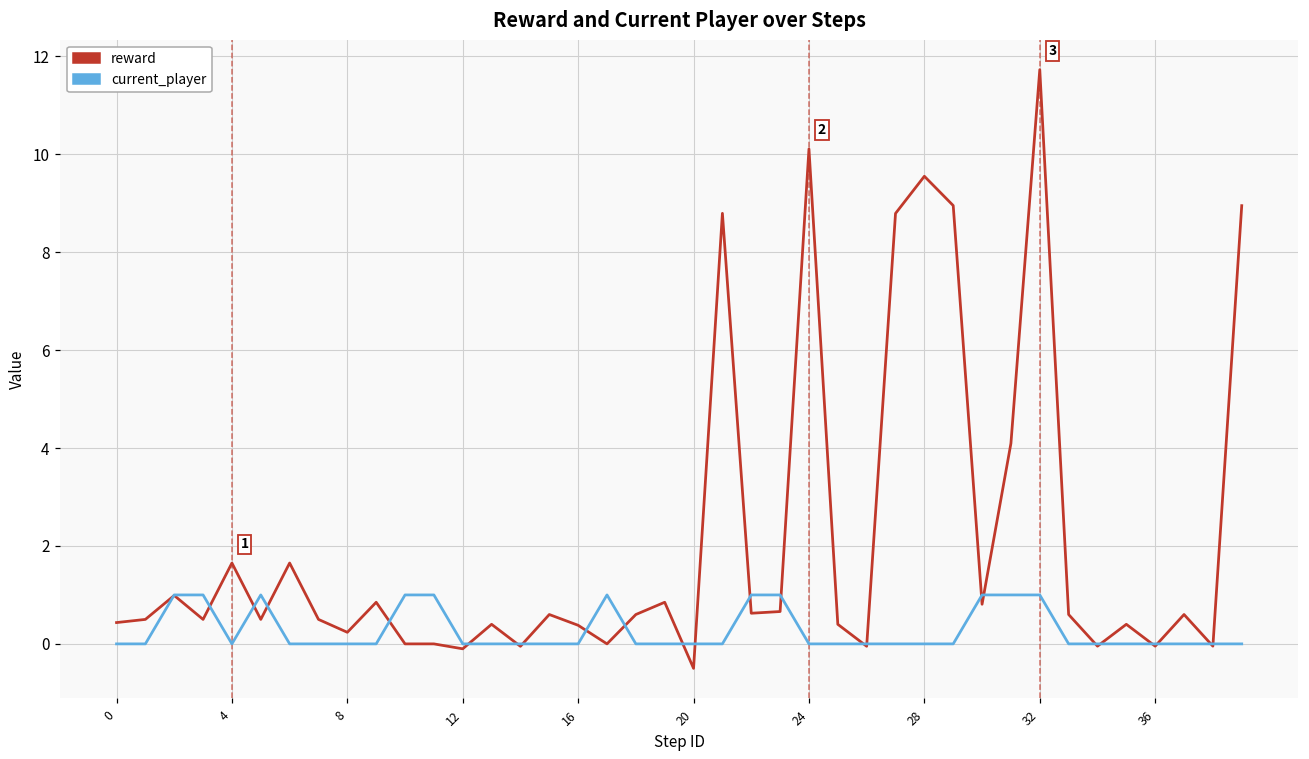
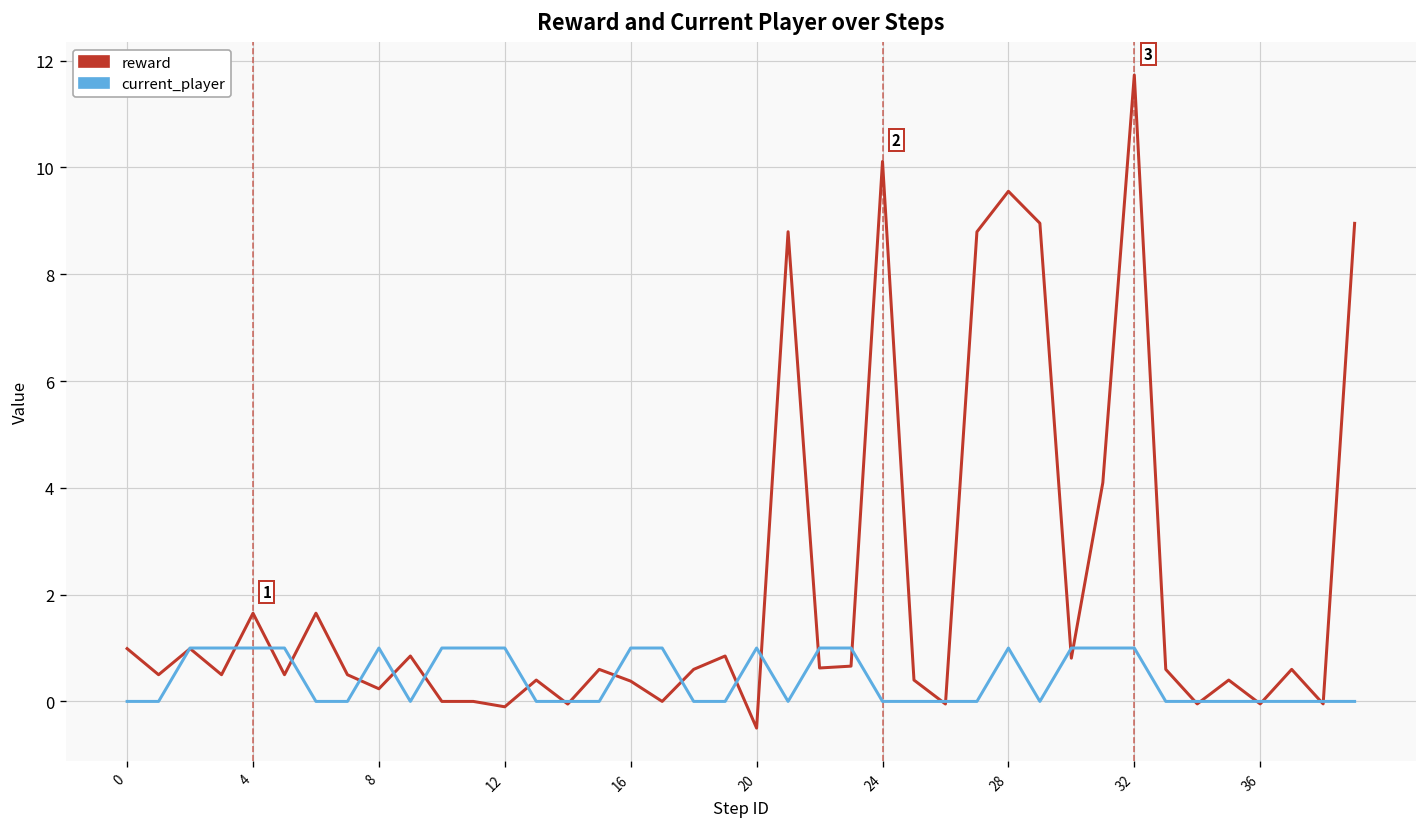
  {
    "reward": {
-     "0": 0.4,
+     "0": 1.0,
      "8": 0.2,
      "12": -0.1,
      "16": 0.4,
      "20": -0.5,
      "28": 9.6
    },
    "current_player": {
      "0": 0,
-     "4": 0,
-     "8": 0,
-     "12": 0,
-     "16": 0,
-     "20": 0,
+     "4": 1,
+     "8": 1,
+     "12": 1,
+     "16": 1,
+     "20": 1,
      "24": 0,
-     "28": 0,
+     "28": 1,
      "32": 1
    }
  }
